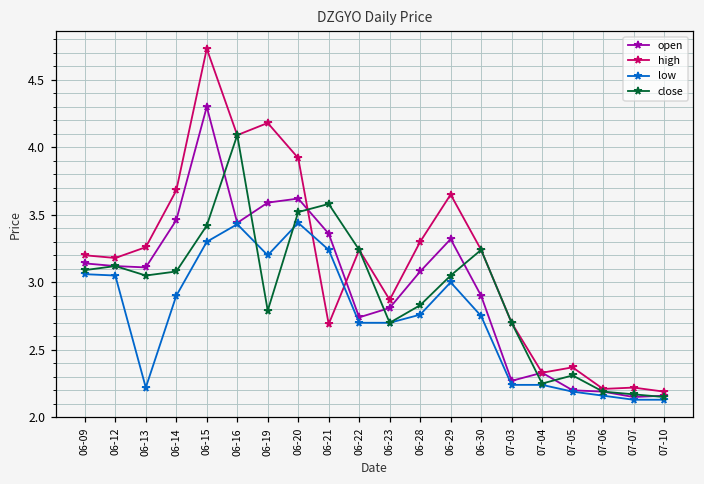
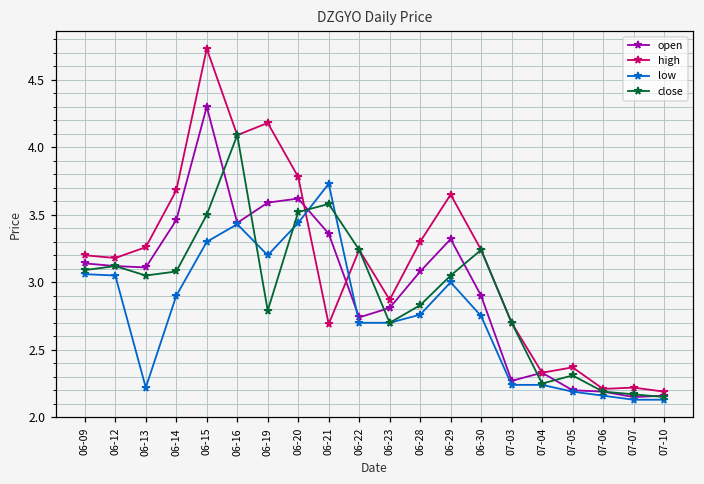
  {
    "open": {
      "06-09": 3.14,
      "06-13": 3.11,
      "06-14": 3.46,
      "06-15": 4.30,
      "06-19": 3.59,
      "06-20": 3.62,
      "06-21": 3.36,
      "06-22": 2.74,
      "06-23": 2.81,
      "06-28": 3.08,
      "06-29": 3.32,
      "06-30": 2.90,
      "07-03": 2.27
    },
    "high": {
      "06-09": 3.20,
      "06-12": 3.18,
      "06-13": 3.26,
      "06-14": 3.68,
      "06-15": 4.73,
      "06-19": 4.18,
-     "06-20": 3.92,
+     "06-20": 3.78,
      "06-21": 2.69,
      "06-23": 2.87,
      "06-28": 3.30,
      "06-29": 3.65,
      "07-05": 2.37,
      "07-07": 2.22,
      "07-10": 2.19
    },
    "low": {
      "06-09": 3.06,
      "06-12": 3.05,
      "06-13": 2.22,
      "06-14": 2.90,
      "06-15": 3.30,
      "06-19": 3.20,
      "06-20": 3.44,
-     "06-21": 3.24,
+     "06-21": 3.73,
      "06-22": 2.70,
      "06-28": 2.76,
      "06-29": 3.00,
      "06-30": 2.75,
      "07-03": 2.24,
      "07-06": 2.16
    },
    "close": {
      "06-09": 3.09,
      "06-13": 3.05,
      "06-14": 3.08,
-     "06-15": 3.42,
+     "06-15": 3.50,
      "06-19": 2.79,
      "06-20": 3.52,
      "06-21": 3.58,
      "06-28": 2.83,
      "06-29": 3.05,
      "07-05": 2.31
    }
  }
